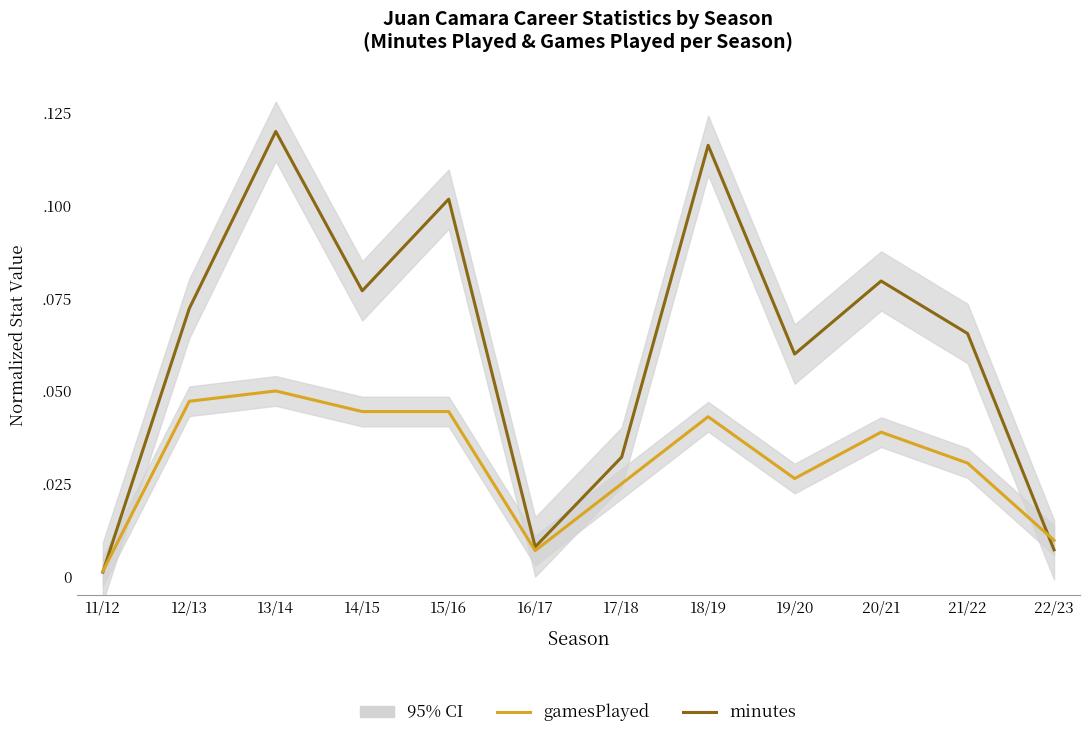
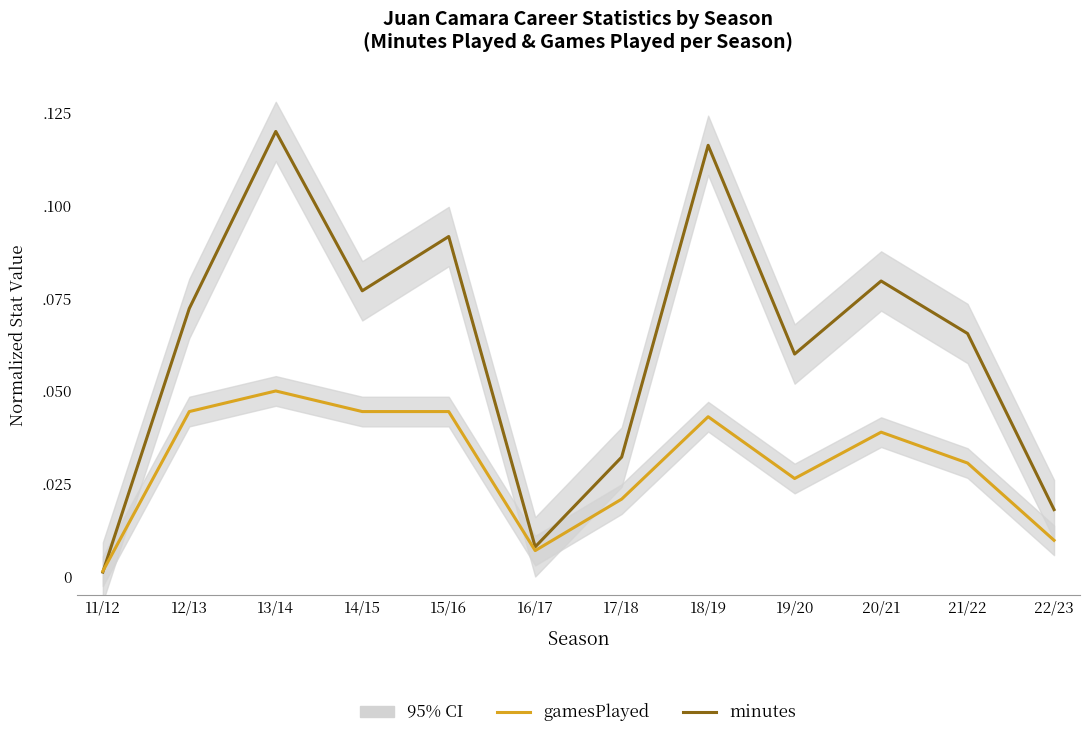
  {
    "minutes": {
      "12/13": ".72",
      "13/14": ".120",
      "14/15": ".77",
-     "15/16": ".102",
+     "15/16": ".92",
      "16/17": ".8",
      "17/18": ".32",
      "18/19": ".116",
      "19/20": ".60",
      "20/21": ".80",
      "21/22": ".65",
-     "22/23": ".7"
+     "22/23": ".18"
    },
    "gamesPlayed": {
-     "12/13": ".47",
+     "12/13": ".44",
      "13/14": ".50",
      "14/15": ".44",
      "15/16": ".44",
      "16/17": ".7",
-     "17/18": ".25",
+     "17/18": ".21",
      "18/19": ".43",
      "19/20": ".26",
      "20/21": ".39",
      "21/22": ".31",
      "22/23": ".10"
    }
  }
